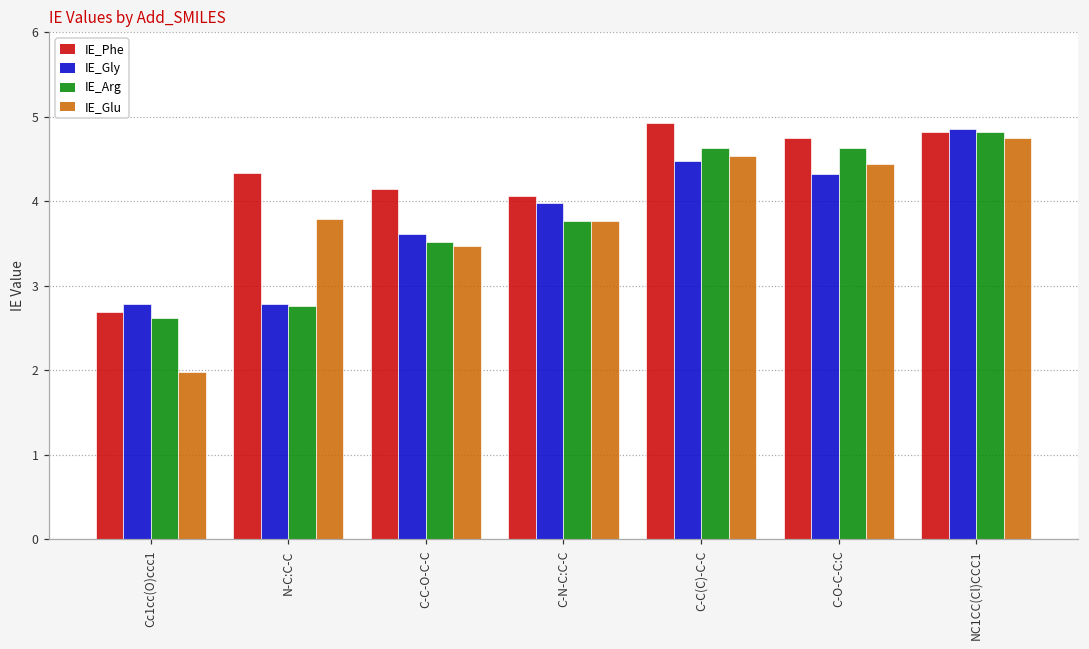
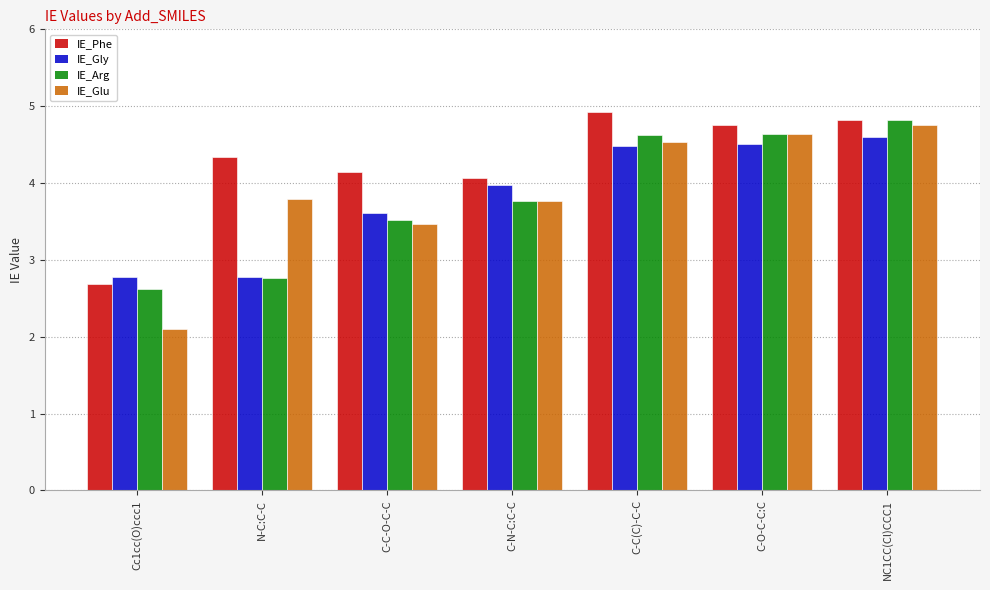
  {
    "IE_Phe": {
      "Cc1cc(O)ccc1": 2.7,
      "N-C:C-C": 4.3,
      "C-C-O-C-C": 4.1,
      "C-N-C:C-C": 4.1,
      "C-C(C)-C-C": 4.9,
      "C-O-C-C:C": 4.8,
      "NC1CC(Cl)CCC1": 4.8
    },
    "IE_Gly": {
      "Cc1cc(O)ccc1": 2.8,
      "N-C:C-C": 2.8,
      "C-C-O-C-C": 3.6,
      "C-N-C:C-C": 4.0,
      "C-C(C)-C-C": 4.5,
-     "C-O-C-C:C": 4.3,
-     "NC1CC(Cl)CCC1": 4.9
+     "C-O-C-C:C": 4.5,
+     "NC1CC(Cl)CCC1": 4.6
    },
    "IE_Arg": {
      "Cc1cc(O)ccc1": 2.6,
      "N-C:C-C": 2.8,
      "C-C-O-C-C": 3.5,
      "C-N-C:C-C": 3.8,
      "C-C(C)-C-C": 4.6,
      "C-O-C-C:C": 4.6,
      "NC1CC(Cl)CCC1": 4.8
    },
    "IE_Glu": {
-     "Cc1cc(O)ccc1": 2.0,
+     "Cc1cc(O)ccc1": 2.1,
      "N-C:C-C": 3.8,
      "C-C-O-C-C": 3.5,
      "C-N-C:C-C": 3.8,
      "C-C(C)-C-C": 4.5,
-     "C-O-C-C:C": 4.4,
+     "C-O-C-C:C": 4.6,
      "NC1CC(Cl)CCC1": 4.8
    }
  }
